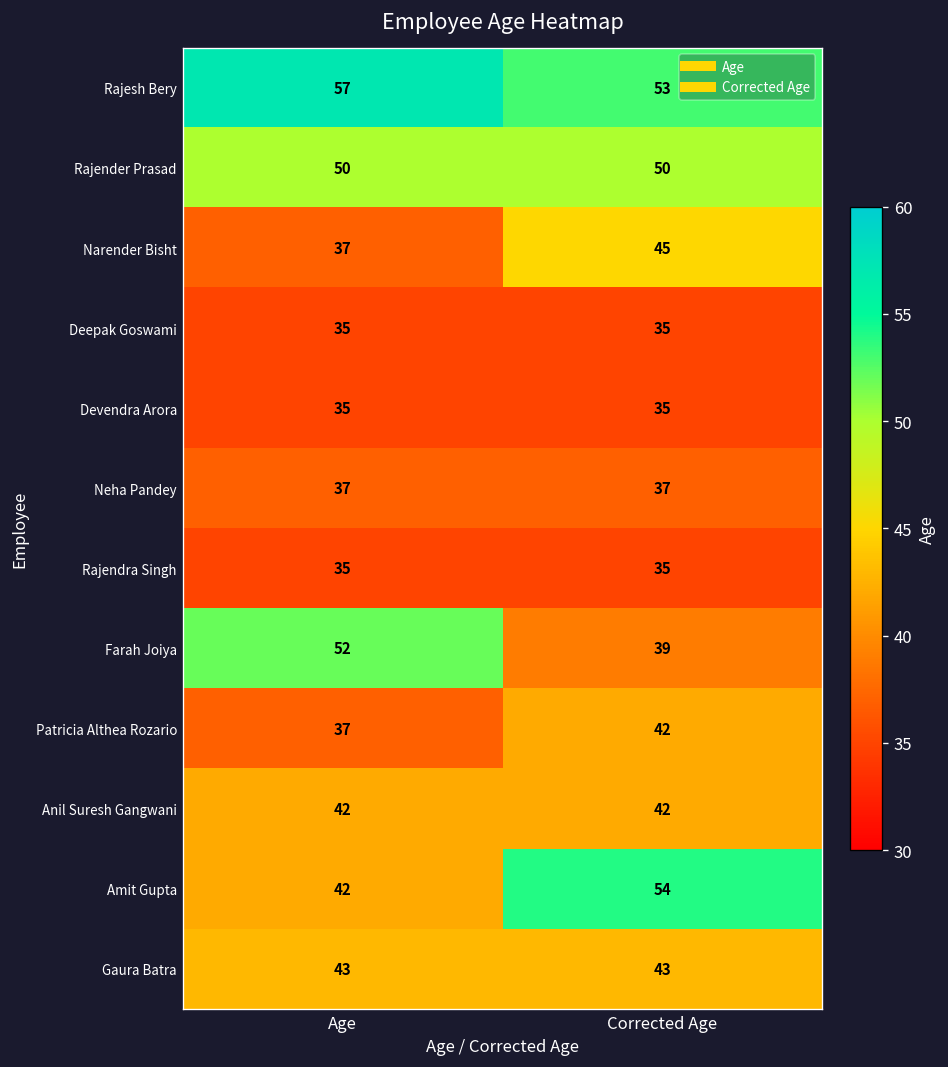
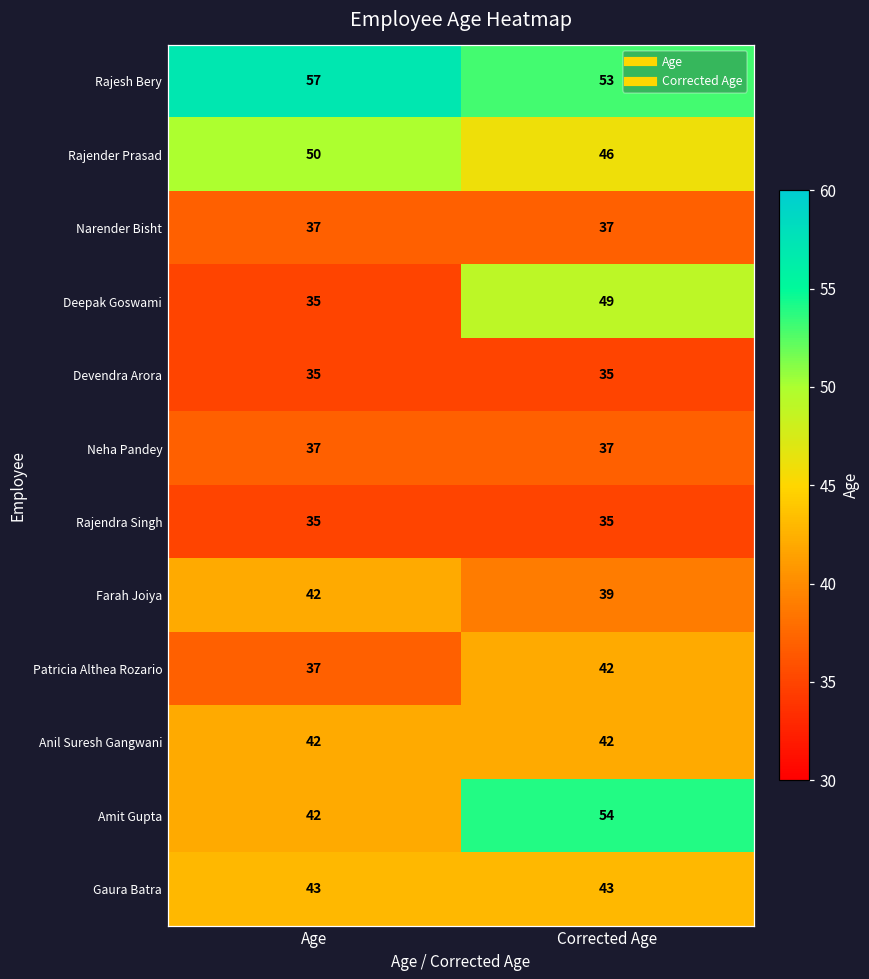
  {
    "Rajesh Bery": {
      "Age": 57,
      "Corrected Age": 53
    },
    "Rajender Prasad": {
      "Age": 50,
-     "Corrected Age": 50
+     "Corrected Age": 46
    },
    "Narender Bisht": {
      "Age": 37,
-     "Corrected Age": 45
+     "Corrected Age": 37
    },
    "Deepak Goswami": {
      "Age": 35,
-     "Corrected Age": 35
+     "Corrected Age": 49
    },
    "Devendra Arora": {
      "Age": 35,
      "Corrected Age": 35
    },
    "Neha Pandey": {
      "Age": 37,
      "Corrected Age": 37
    },
    "Rajendra Singh": {
      "Age": 35,
      "Corrected Age": 35
    },
    "Farah Joiya": {
-     "Age": 52,
+     "Age": 42,
      "Corrected Age": 39
    },
    "Patricia Althea Rozario": {
      "Age": 37,
      "Corrected Age": 42
    },
    "Anil Suresh Gangwani": {
      "Age": 42,
      "Corrected Age": 42
    },
    "Amit Gupta": {
      "Age": 42,
      "Corrected Age": 54
    },
    "Gaura Batra": {
      "Age": 43,
      "Corrected Age": 43
    }
  }
